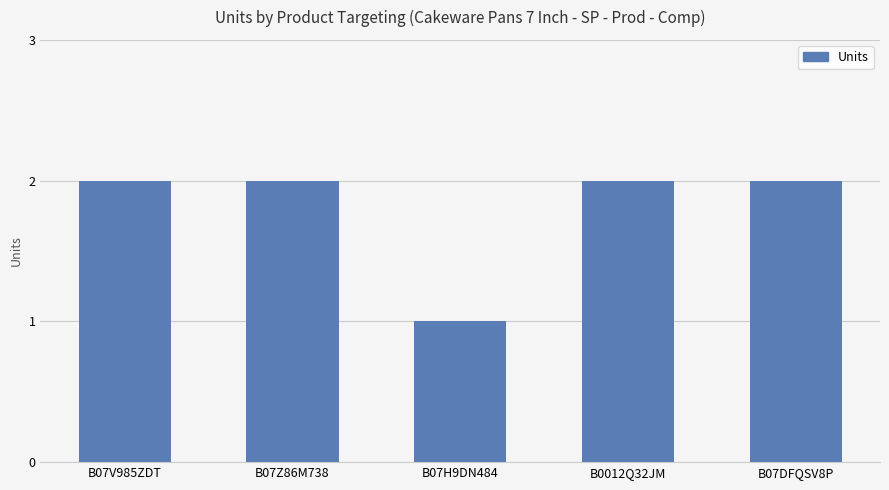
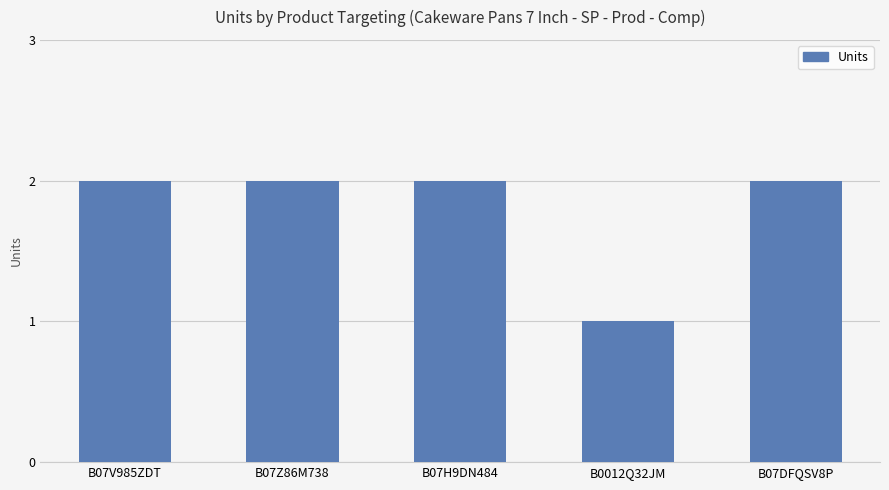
  {
    "B07V985ZDT": 2,
    "B07Z86M738": 2,
-   "B07H9DN484": 1,
-   "B0012Q32JM": 2,
+   "B07H9DN484": 2,
+   "B0012Q32JM": 1,
    "B07DFQSV8P": 2
  }
